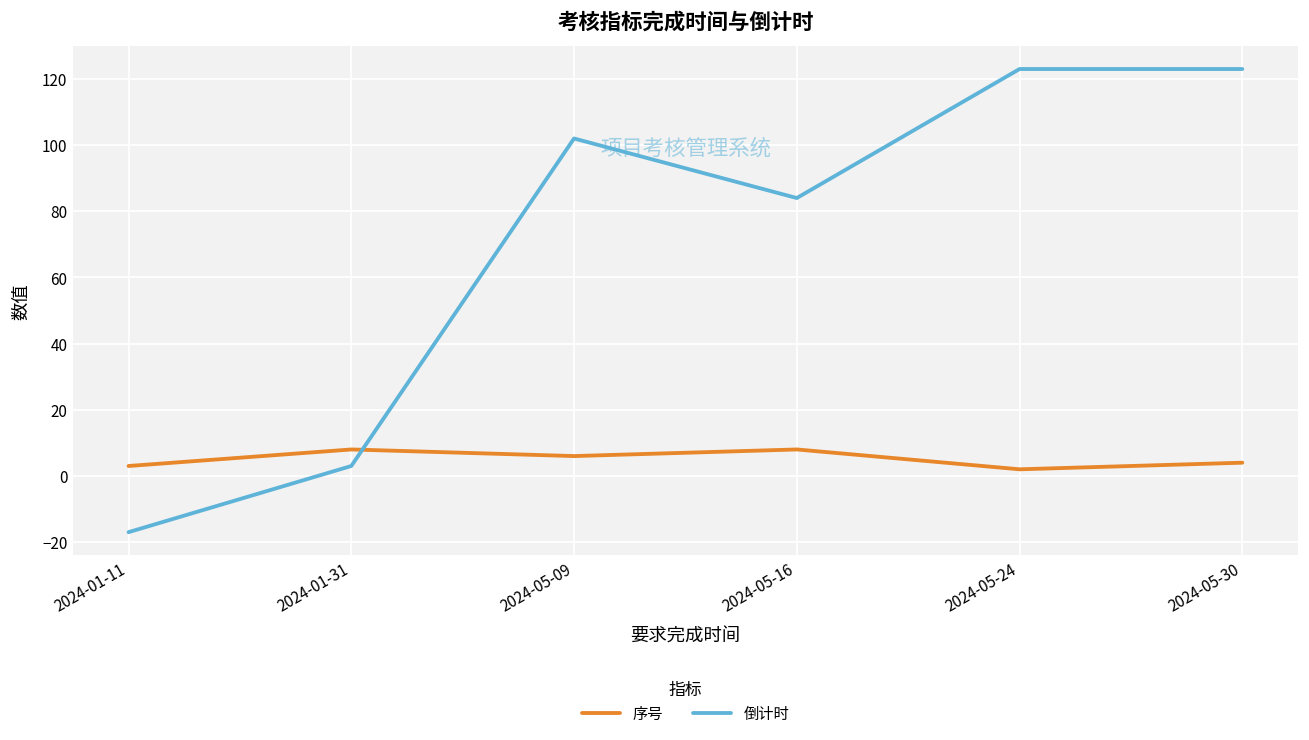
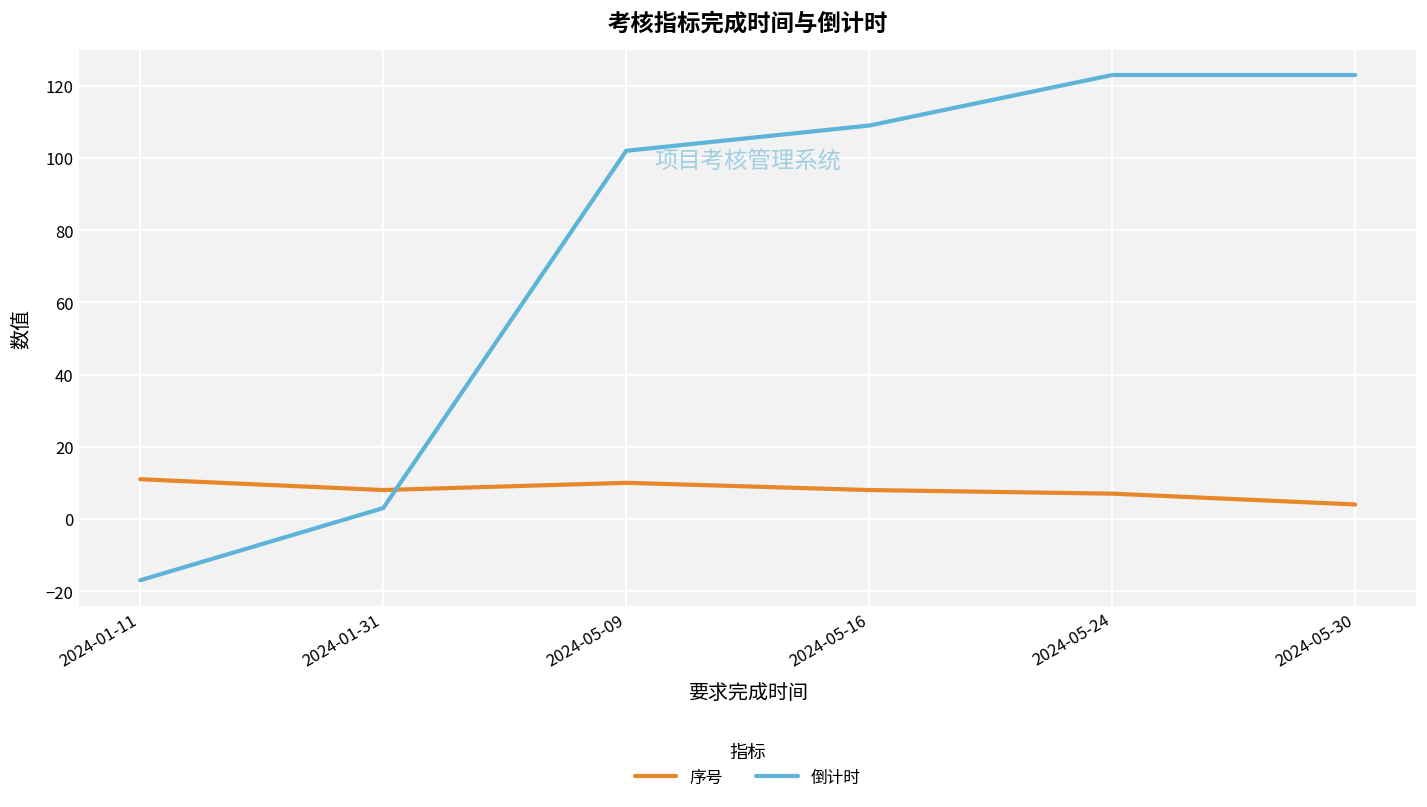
  {
    "序号": {
-     "2024-01-11": 3,
+     "2024-01-11": 11,
      "2024-01-31": 8,
-     "2024-05-09": 6,
+     "2024-05-09": 10,
      "2024-05-16": 8,
-     "2024-05-24": 2,
+     "2024-05-24": 7,
      "2024-05-30": 4
    },
    "倒计时": {
      "2024-01-11": -17,
      "2024-01-31": 3,
      "2024-05-09": 102,
-     "2024-05-16": 84,
+     "2024-05-16": 109,
      "2024-05-24": 123,
      "2024-05-30": 123
    }
  }
